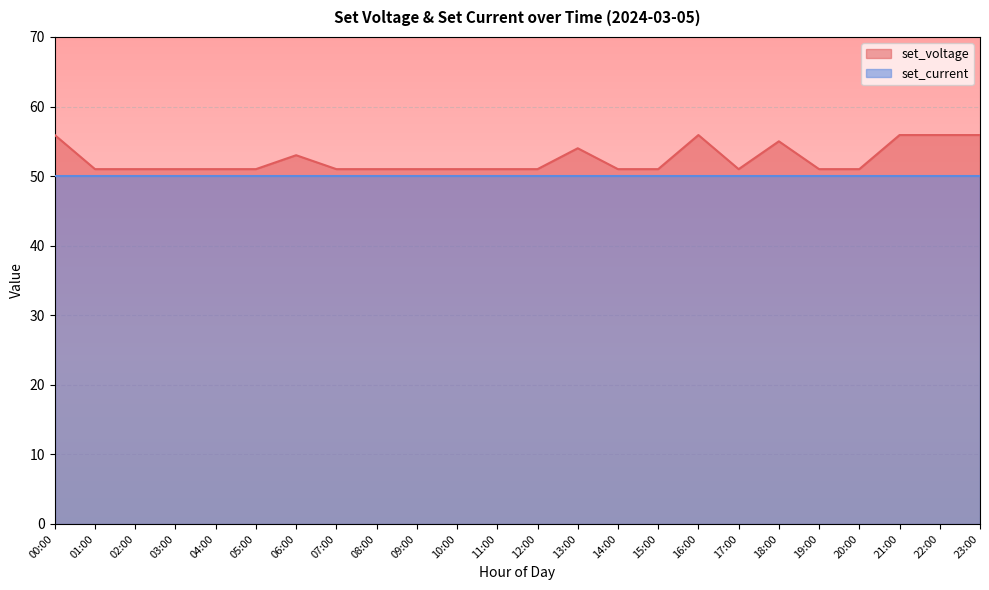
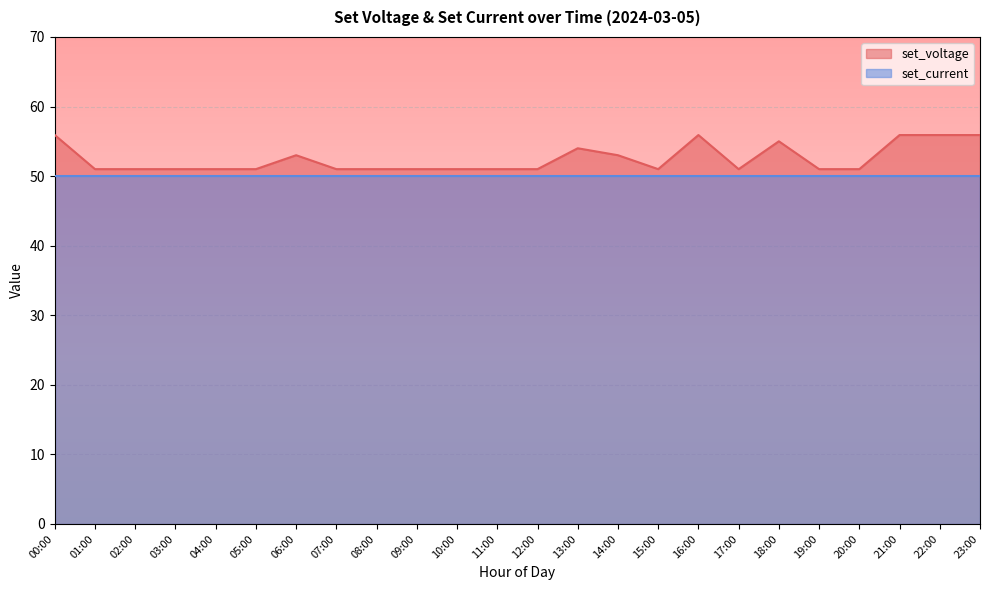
  {
    "set_voltage": {
      "00:00": 56,
      "01:00": 51,
      "02:00": 51,
      "03:00": 51,
      "04:00": 51,
      "05:00": 51,
      "06:00": 53,
      "07:00": 51,
      "08:00": 51,
      "09:00": 51,
      "10:00": 51,
      "11:00": 51,
      "12:00": 51,
      "13:00": 54,
-     "14:00": 51,
+     "14:00": 53,
      "15:00": 51,
      "16:00": 56,
      "17:00": 51,
      "18:00": 55,
      "19:00": 51,
      "20:00": 51,
      "21:00": 56,
      "22:00": 56,
      "23:00": 56
    },
    "set_current": {
      "00:00": 50,
      "01:00": 50,
      "02:00": 50,
      "03:00": 50,
      "04:00": 50,
      "05:00": 50,
      "06:00": 50,
      "07:00": 50,
      "08:00": 50,
      "09:00": 50,
      "10:00": 50,
      "11:00": 50,
      "12:00": 50,
      "13:00": 50,
      "14:00": 50,
      "15:00": 50,
      "16:00": 50,
      "17:00": 50,
      "18:00": 50,
      "19:00": 50,
      "20:00": 50,
      "21:00": 50,
      "22:00": 50,
      "23:00": 50
    }
  }
